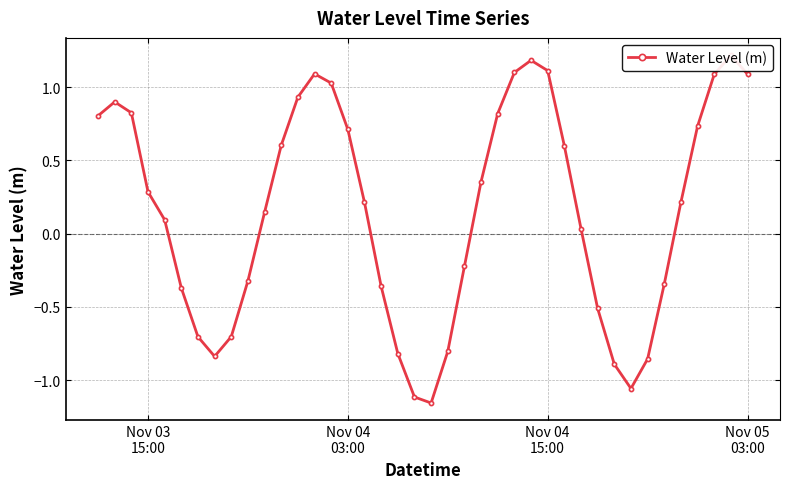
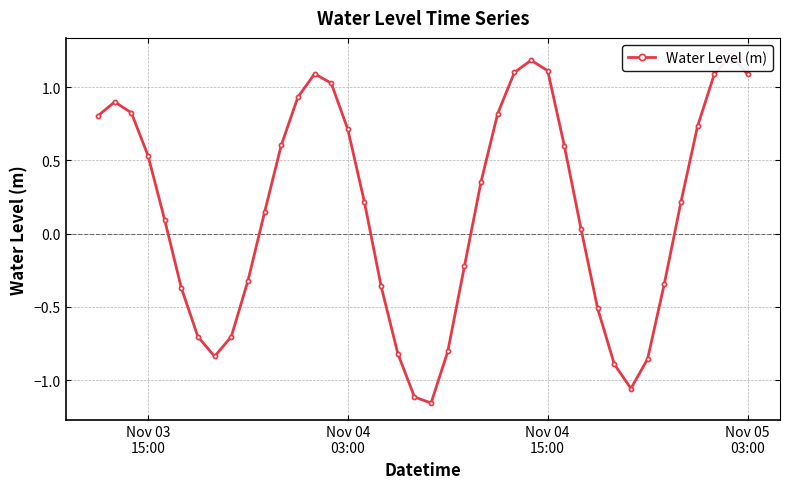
  {
-   "Nov 03 15:00": 0.29,
+   "Nov 03 15:00": 0.53,
    "Nov 04 03:00": 0.71,
    "Nov 04 15:00": 1.11,
    "Nov 05 03:00": 1.09
  }
